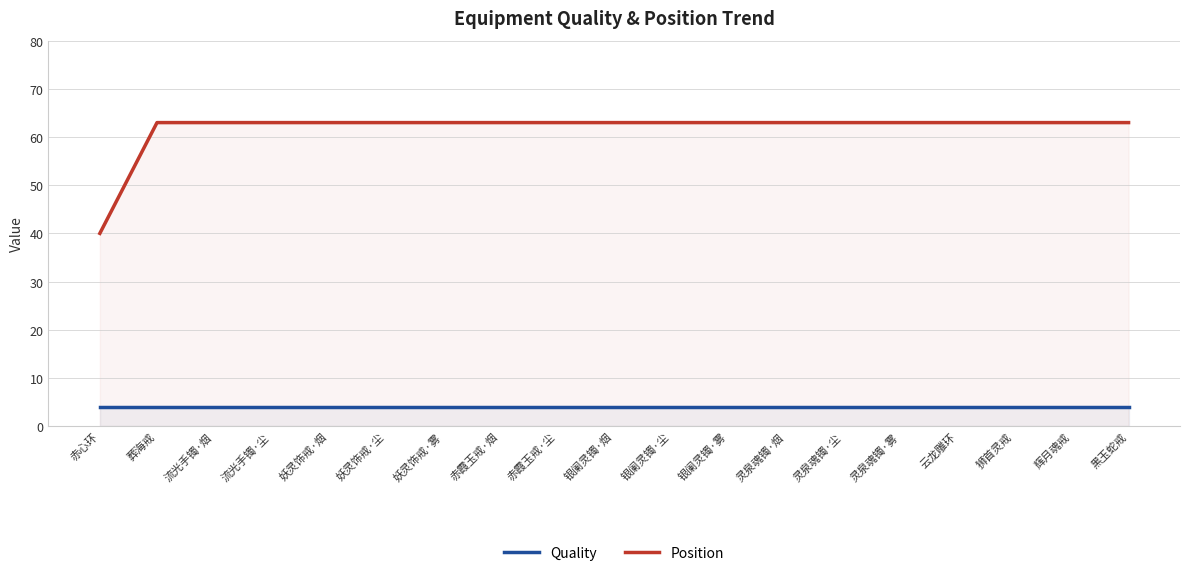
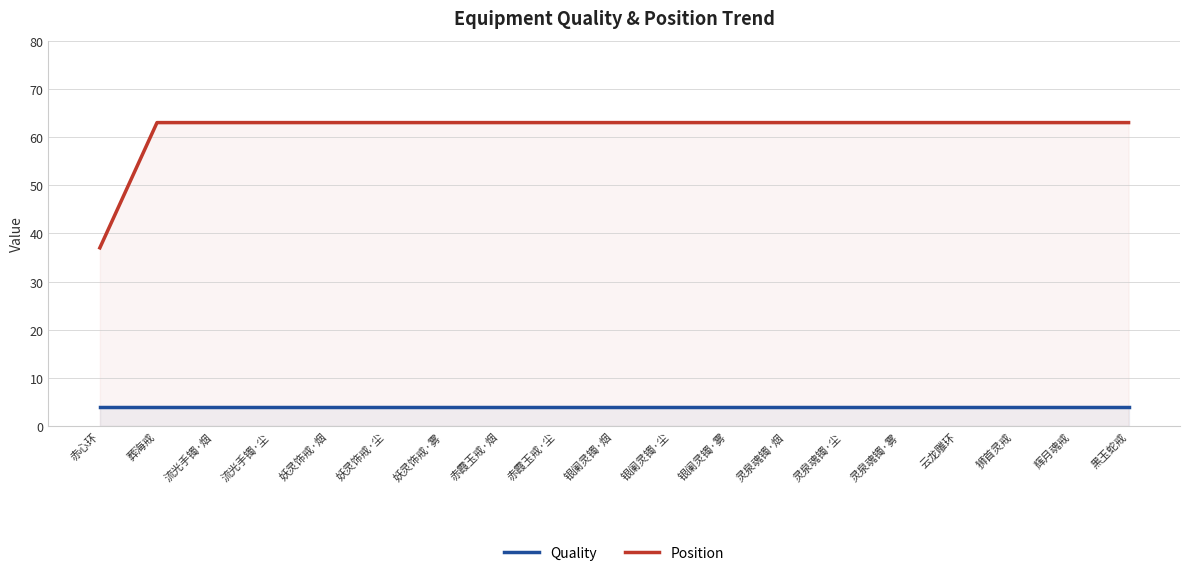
  {
    "Quality": {
      "赤心环": 4,
      "葬海戒": 4,
      "流光手镯·烟": 4,
      "流光手镯·尘": 4,
      "妖灵饰戒·烟": 4,
      "妖灵饰戒·尘": 4,
      "妖灵饰戒·雾": 4,
      "赤霞玉戒·烟": 4,
      "赤霞玉戒·尘": 4,
      "银阑灵镯·烟": 4,
      "银阑灵镯·尘": 4,
      "银阑灵镯·雾": 4,
      "灵泉魂镯·烟": 4,
      "灵泉魂镯·尘": 4,
      "灵泉魂镯·雾": 4,
      "云龙雕环": 4,
      "狮首灵戒": 4,
      "辉月魂戒": 4,
      "黑玉蛇戒": 4
    },
    "Position": {
-     "赤心环": 40,
+     "赤心环": 37,
      "葬海戒": 63,
      "流光手镯·烟": 63,
      "流光手镯·尘": 63,
      "妖灵饰戒·烟": 63,
      "妖灵饰戒·尘": 63,
      "妖灵饰戒·雾": 63,
      "赤霞玉戒·烟": 63,
      "赤霞玉戒·尘": 63,
      "银阑灵镯·烟": 63,
      "银阑灵镯·尘": 63,
      "银阑灵镯·雾": 63,
      "灵泉魂镯·烟": 63,
      "灵泉魂镯·尘": 63,
      "灵泉魂镯·雾": 63,
      "云龙雕环": 63,
      "狮首灵戒": 63,
      "辉月魂戒": 63,
      "黑玉蛇戒": 63
    }
  }
